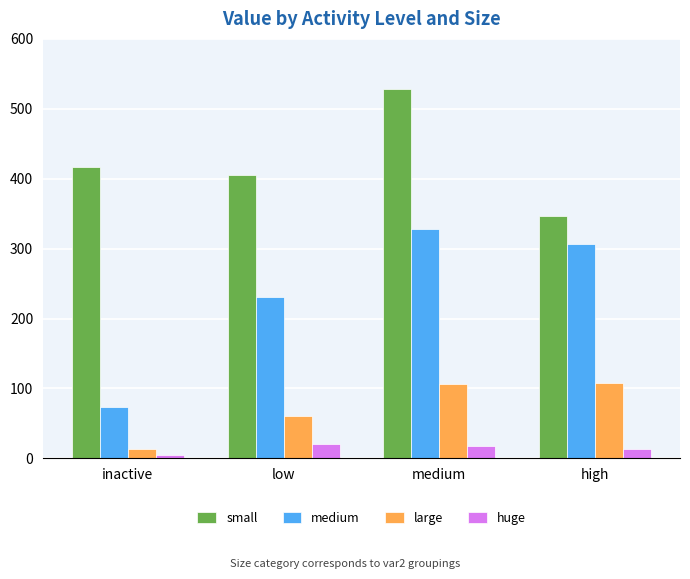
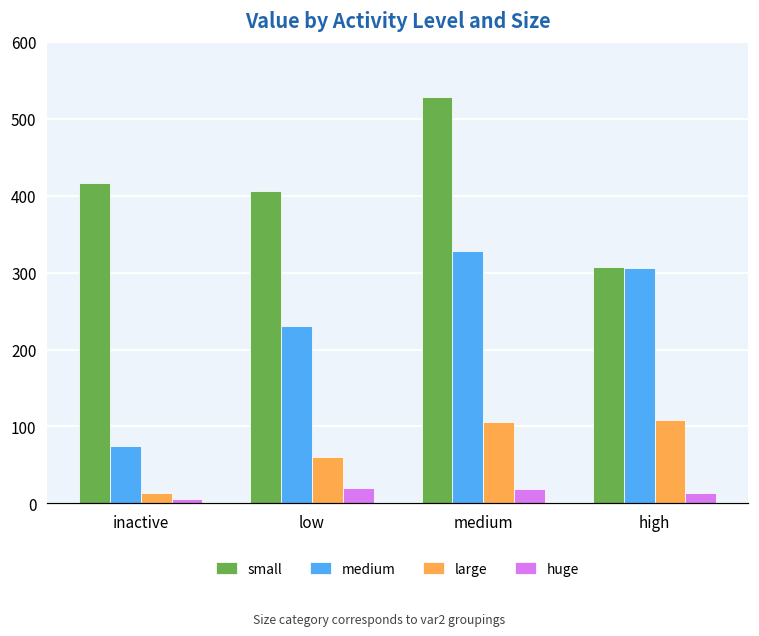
  {
    "small": {
      "inactive": 420,
      "low": 410,
      "medium": 530,
-     "high": 350
+     "high": 310
    },
    "medium": {
      "inactive": 70,
      "low": 230,
      "medium": 330,
      "high": 310
    },
    "large": {
      "inactive": 10,
      "low": 60,
      "medium": 110,
      "high": 110
    },
    "huge": {
      "inactive": 10,
      "low": 20,
      "medium": 20,
      "high": 10
    }
  }
